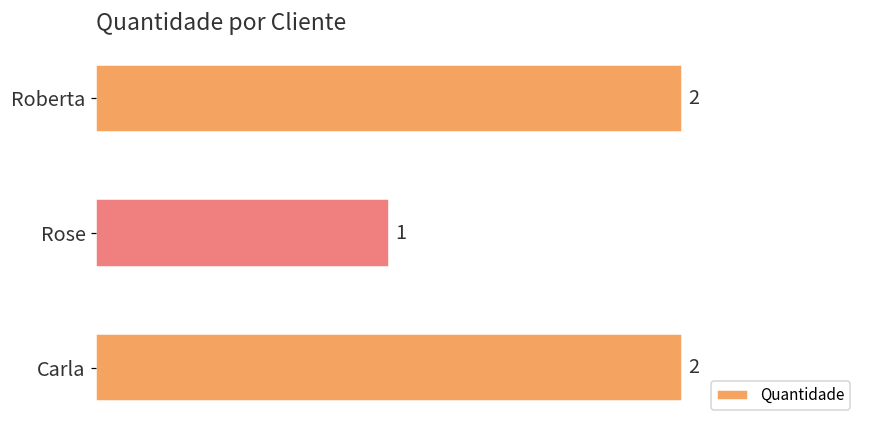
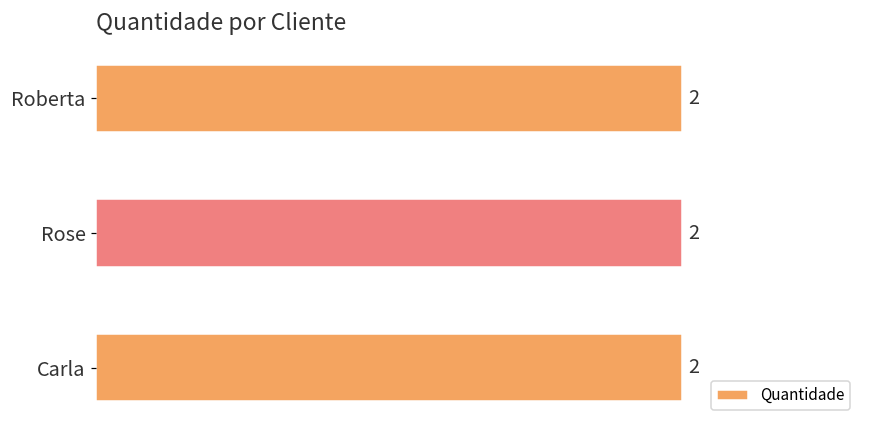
  {
    "Roberta": 2,
-   "Rose": 1,
+   "Rose": 2,
    "Carla": 2
  }
